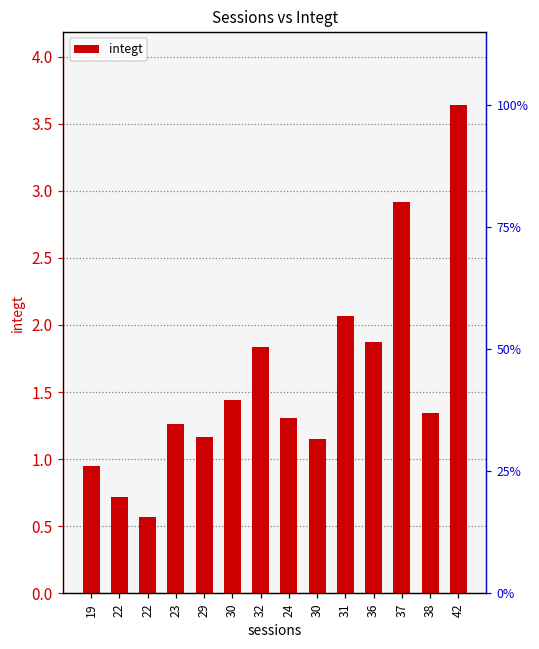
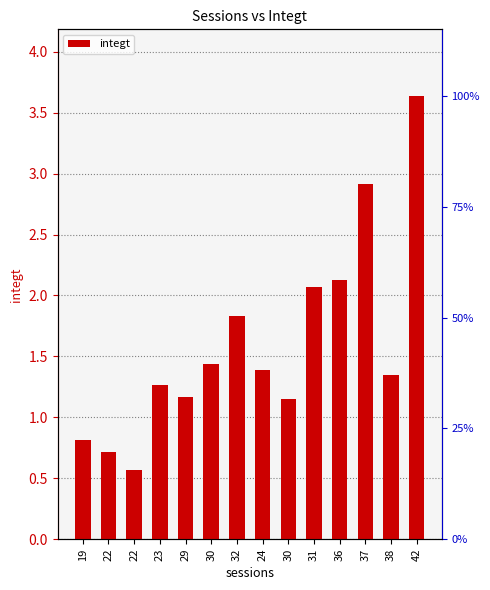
  {
-   "19": 0.95,
+   "19": 0.81,
    "23": 1.26,
    "29": 1.16,
    "32": 1.83,
-   "24": 1.30,
+   "24": 1.39,
    "31": 2.07,
-   "36": 1.87,
+   "36": 2.13,
    "37": 2.92,
    "38": 1.35,
    "42": 3.64
  }
